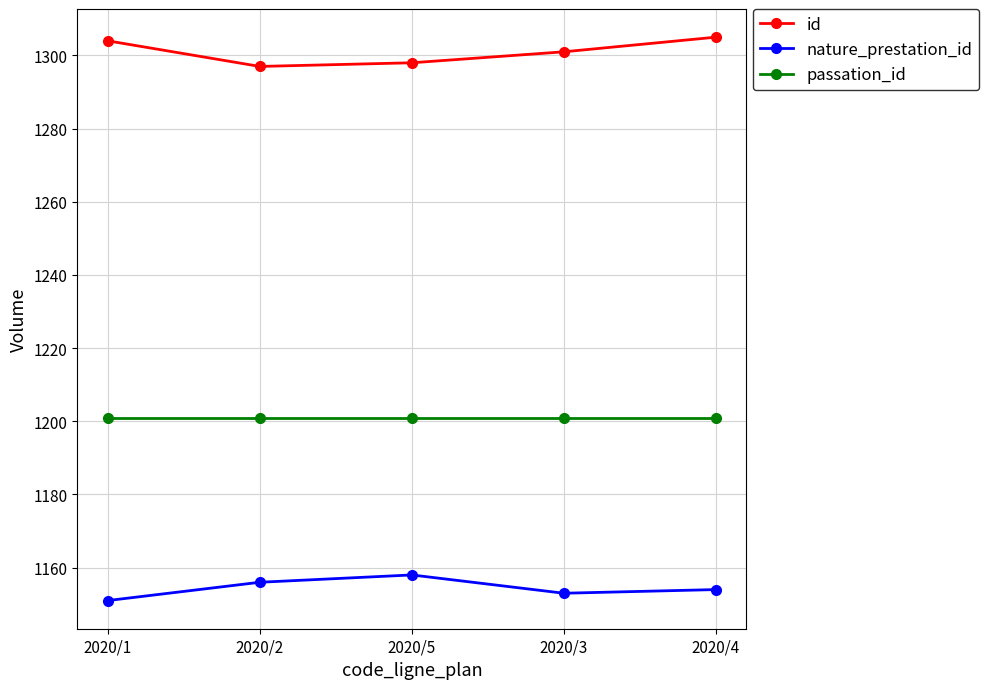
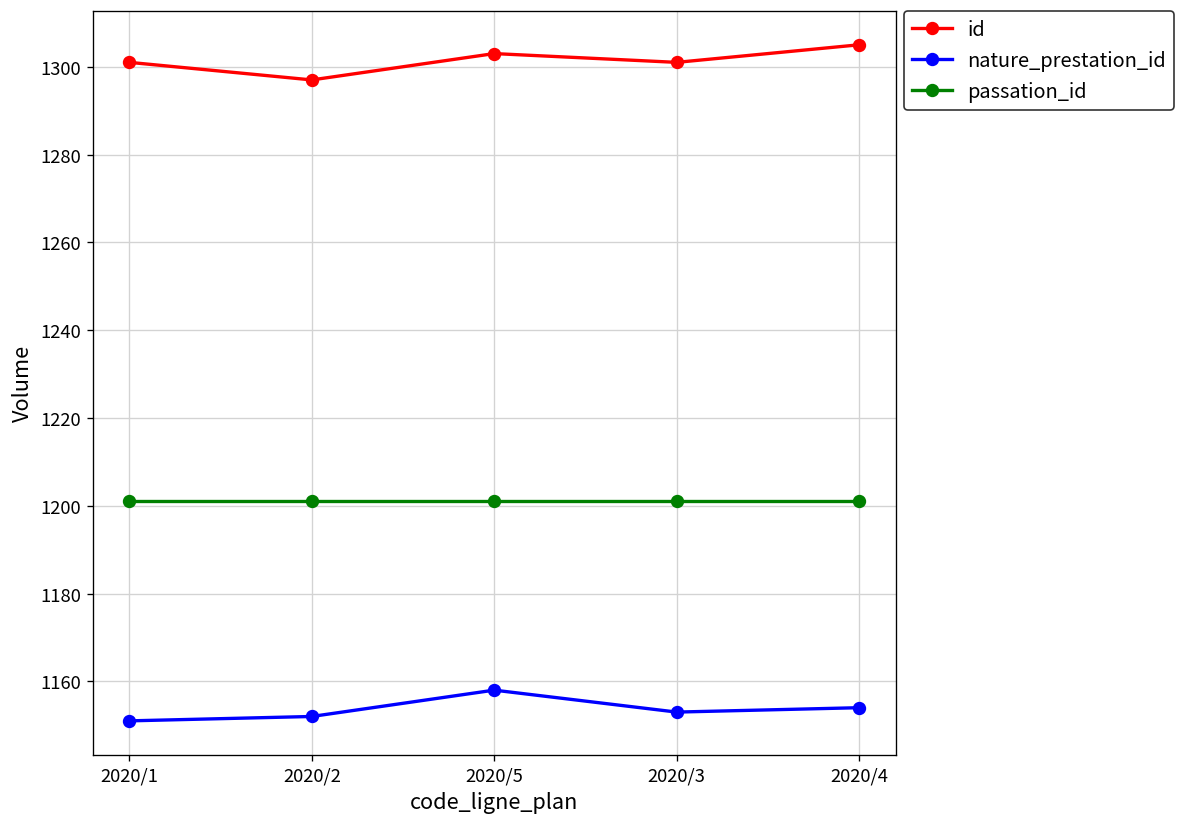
  {
    "id": {
-     "2020/1": 1304,
+     "2020/1": 1301,
      "2020/2": 1297,
-     "2020/5": 1298,
+     "2020/5": 1303,
      "2020/3": 1301,
      "2020/4": 1305
    },
    "nature_prestation_id": {
      "2020/1": 1151,
-     "2020/2": 1156,
+     "2020/2": 1152,
      "2020/5": 1158,
      "2020/3": 1153,
      "2020/4": 1154
    },
    "passation_id": {
      "2020/1": 1201,
      "2020/2": 1201,
      "2020/5": 1201,
      "2020/3": 1201,
      "2020/4": 1201
    }
  }
